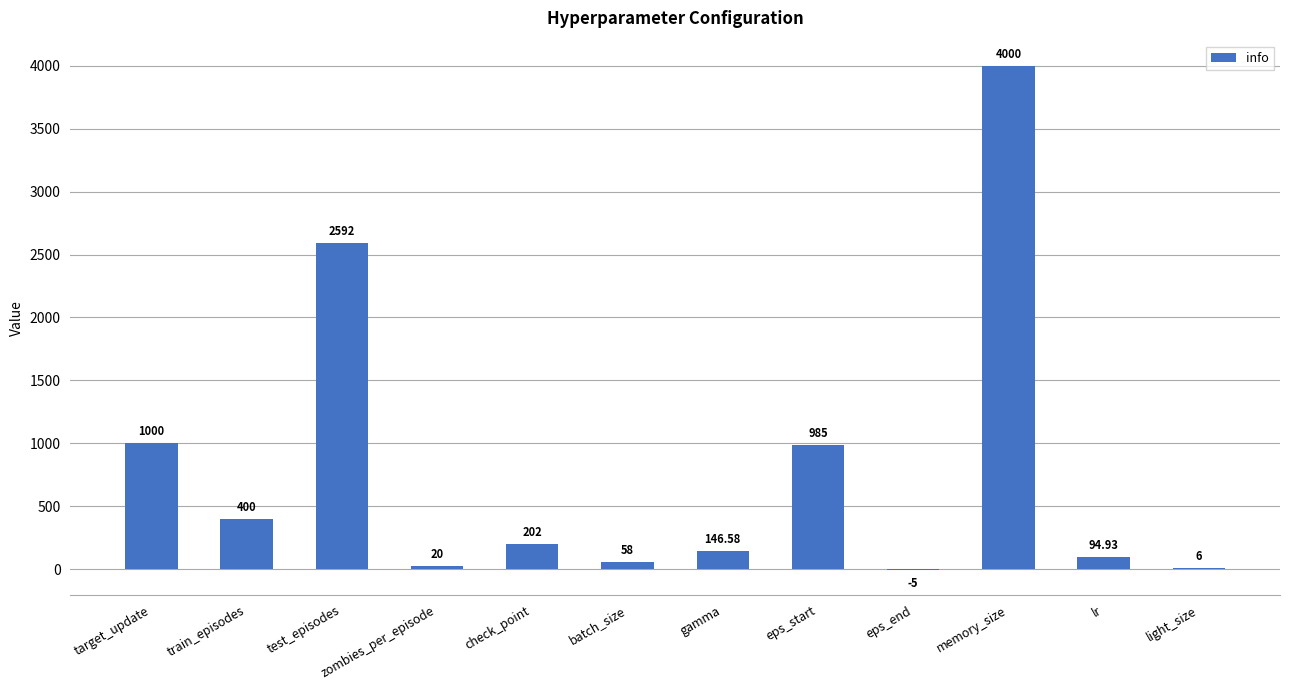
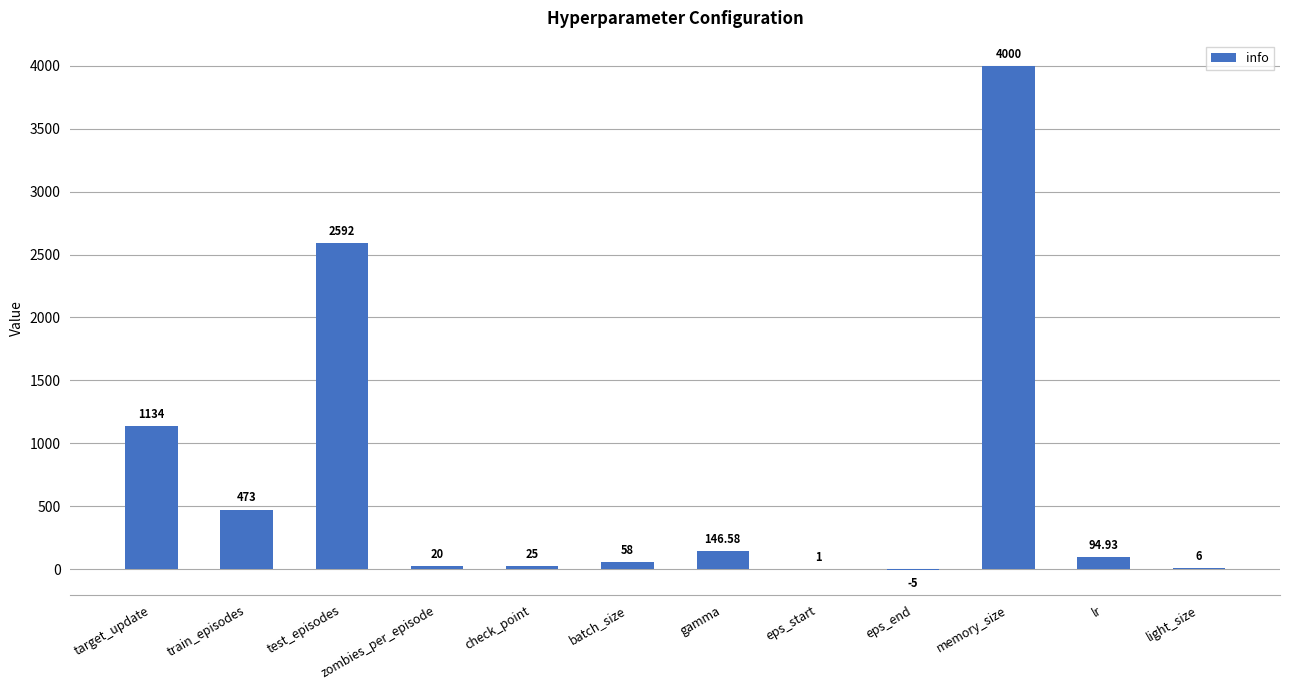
  {
-   "target_update": 1000,
-   "train_episodes": 400,
+   "target_update": 1134,
+   "train_episodes": 473,
    "test_episodes": 2592,
    "zombies_per_episode": 20,
-   "check_point": 202,
+   "check_point": 25,
    "batch_size": 58,
    "gamma": 146.58,
-   "eps_start": 985,
+   "eps_start": 1,
    "eps_end": -5,
    "memory_size": 4000,
    "lr": 94.93,
    "light_size": 6
  }
